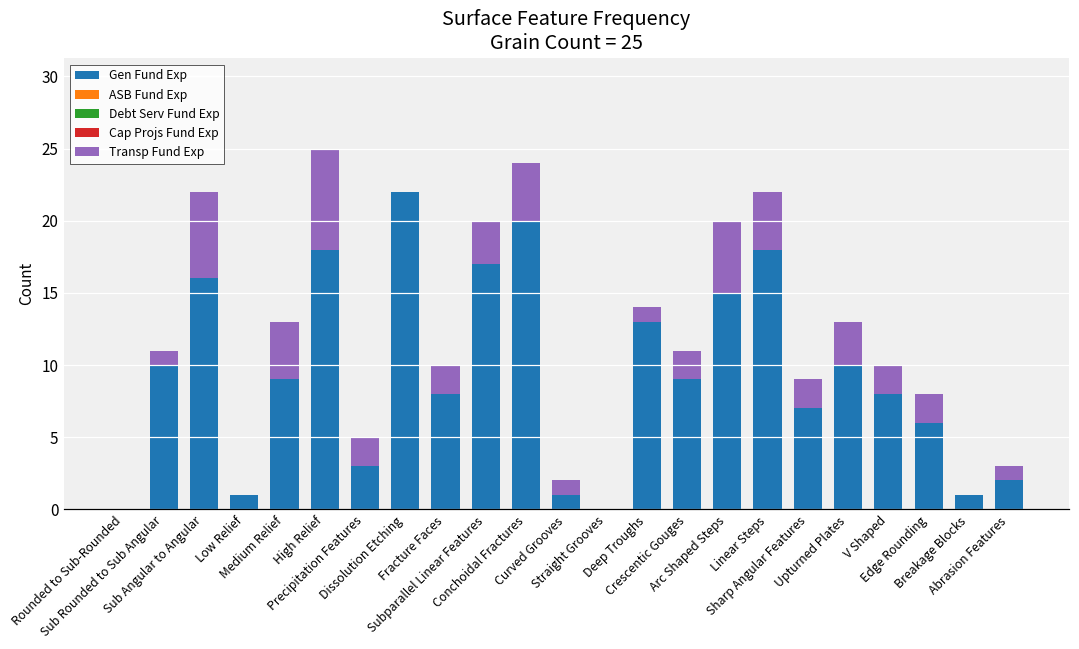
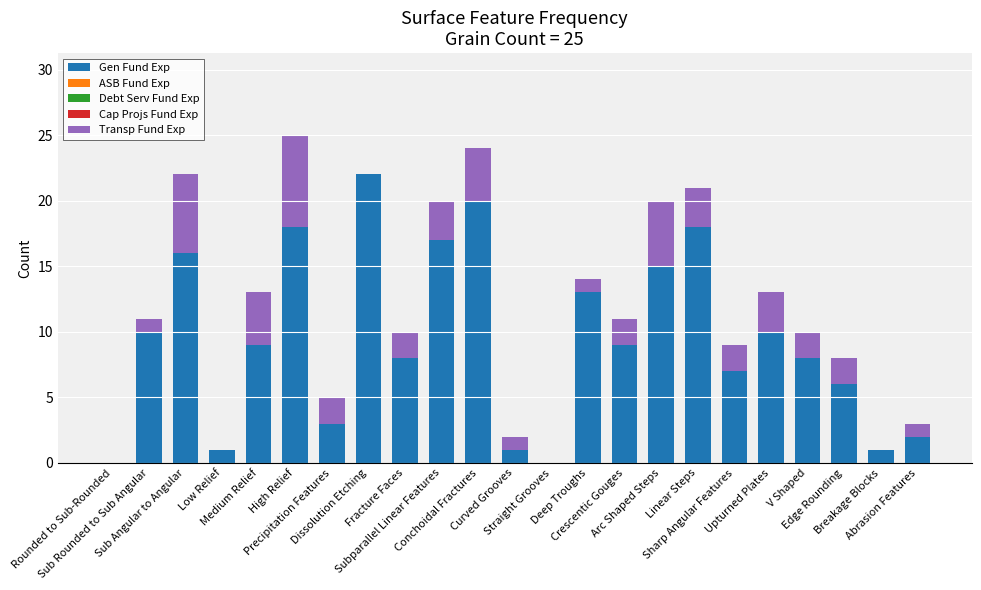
  {
    "Cap Projs Fund Exp": {
      "Rounded to Sub-Rounded": 0,
      "Sub Rounded to Sub Angular": 10,
      "Sub Angular to Angular": 16,
      "Low Relief": 1,
      "Medium Relief": 9,
      "High Relief": 18,
      "Precipitation Features": 3,
      "Dissolution Etching": 22,
      "Fracture Faces": 8,
      "Subparallel Linear Features": 17,
      "Conchoidal Fractures": 20,
      "Curved Grooves": 1,
      "Straight Grooves": 0,
      "Deep Troughs": 13,
      "Crescentic Gouges": 9,
      "Arc Shaped Steps": 15,
      "Linear Steps": 18,
      "Sharp Angular Features": 7,
      "Upturned Plates": 10,
      "V Shaped": 8,
      "Edge Rounding": 6,
      "Breakage Blocks": 1,
      "Abrasion Features": 2
    },
    "Transp Fund Exp": {
      "Rounded to Sub-Rounded": 0,
      "Sub Rounded to Sub Angular": 1,
      "Sub Angular to Angular": 6,
      "Low Relief": 0,
      "Medium Relief": 4,
      "High Relief": 7,
      "Precipitation Features": 2,
      "Dissolution Etching": 0,
      "Fracture Faces": 2,
      "Subparallel Linear Features": 3,
      "Conchoidal Fractures": 4,
      "Curved Grooves": 1,
      "Straight Grooves": 0,
      "Deep Troughs": 1,
      "Crescentic Gouges": 2,
      "Arc Shaped Steps": 5,
-     "Linear Steps": 4,
+     "Linear Steps": 3,
      "Sharp Angular Features": 2,
      "Upturned Plates": 3,
      "V Shaped": 2,
      "Edge Rounding": 2,
      "Breakage Blocks": 0,
      "Abrasion Features": 1
    }
  }
